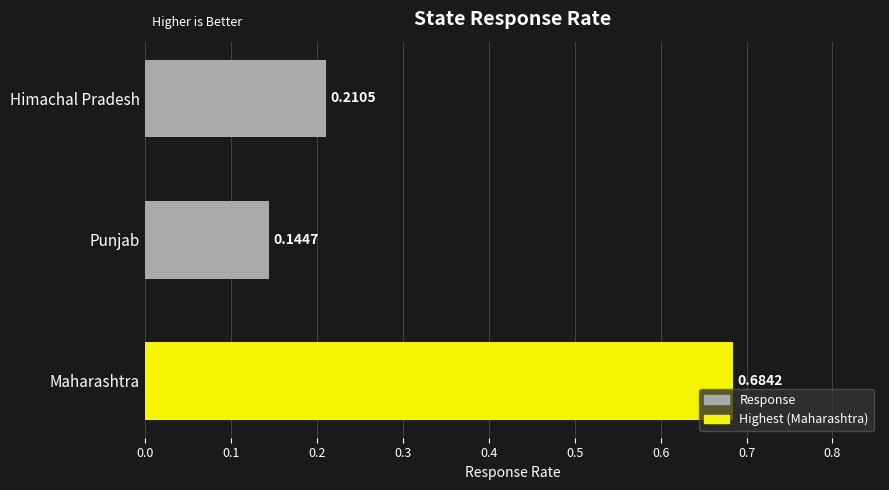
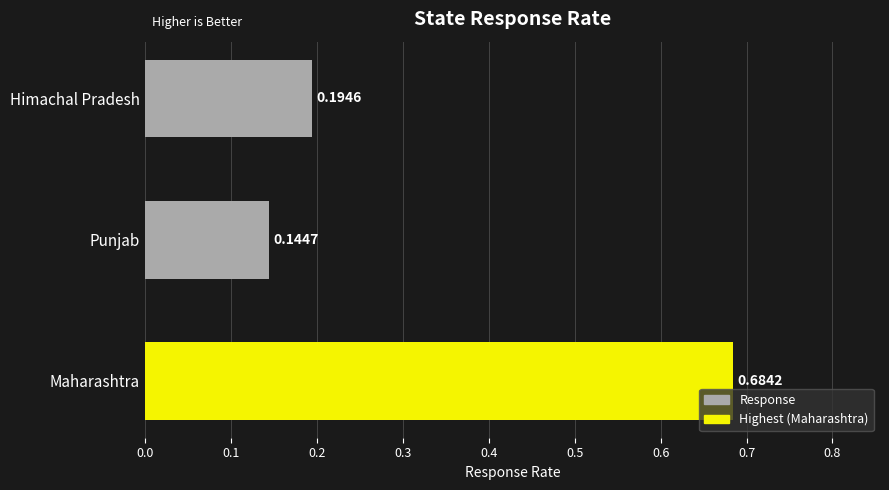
  {
-   "Himachal Pradesh": 0.2105,
+   "Himachal Pradesh": 0.1946,
    "Punjab": 0.1447,
    "Maharashtra": 0.6842
  }
